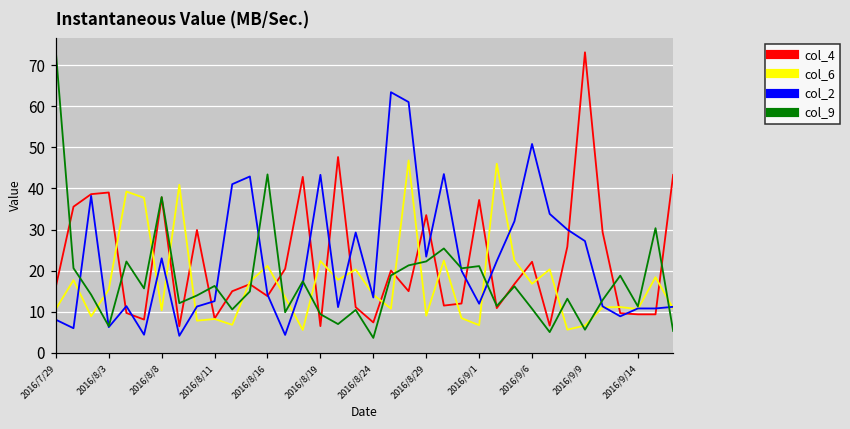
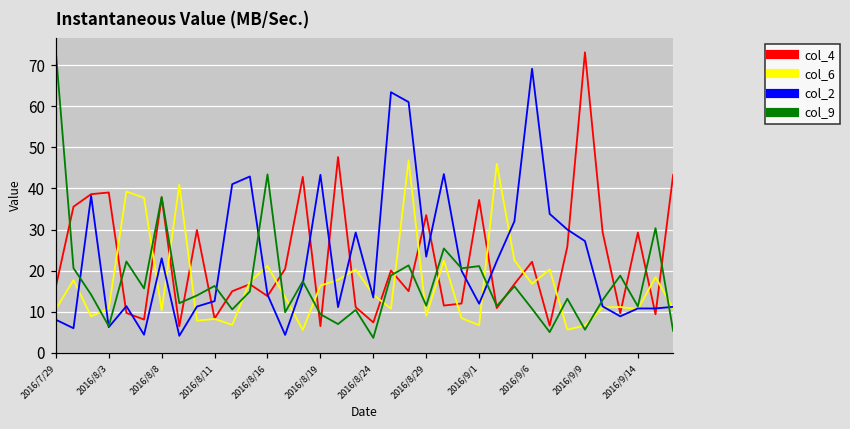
  {
    "col_4": {
      "2016/7/29": 16,
      "2016/8/3": 39,
      "2016/8/19": 7,
      "2016/8/24": 7,
      "2016/8/29": 34,
      "2016/9/1": 37,
      "2016/9/6": 22,
      "2016/9/9": 73,
-     "2016/9/14": 9
+     "2016/9/14": 29
    },
    "col_6": {
      "2016/7/29": 11,
-     "2016/8/3": 15,
+     "2016/8/3": 11,
      "2016/8/8": 10,
      "2016/8/16": 21,
-     "2016/8/19": 22,
+     "2016/8/19": 16,
      "2016/8/24": 14,
      "2016/8/29": 9,
      "2016/9/1": 7,
      "2016/9/6": 17,
      "2016/9/9": 7
    },
    "col_2": {
      "2016/7/29": 8,
      "2016/8/8": 23,
      "2016/8/11": 13,
      "2016/8/19": 43,
      "2016/8/24": 13,
      "2016/8/29": 23,
      "2016/9/1": 12,
-     "2016/9/6": 51,
+     "2016/9/6": 69,
      "2016/9/9": 27
    },
    "col_9": {
      "2016/7/29": 73,
      "2016/8/11": 16,
      "2016/8/16": 43,
      "2016/8/19": 9,
      "2016/8/24": 4,
-     "2016/8/29": 22,
+     "2016/8/29": 11,
      "2016/9/1": 21,
      "2016/9/6": 11,
      "2016/9/9": 6
    }
  }
